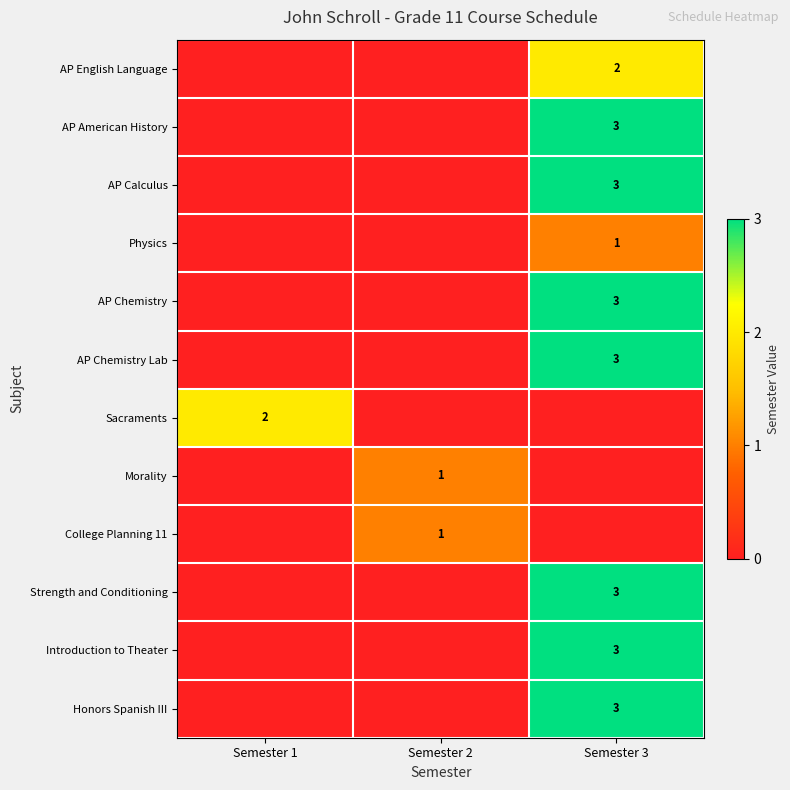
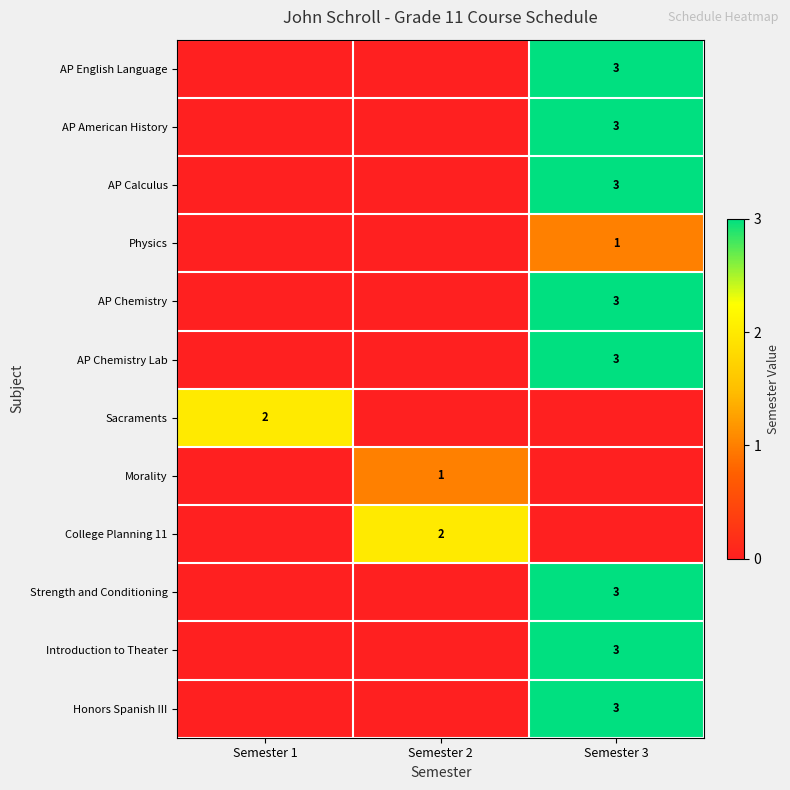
  {
    "AP English Language": {
-     "Semester 3": 2
+     "Semester 3": 3
    },
    "AP American History": {
      "Semester 3": 3
    },
    "AP Calculus": {
      "Semester 3": 3
    },
    "Physics": {
      "Semester 3": 1
    },
    "AP Chemistry": {
      "Semester 3": 3
    },
    "AP Chemistry Lab": {
      "Semester 3": 3
    },
    "Sacraments": {
      "Semester 1": 2
    },
    "Morality": {
      "Semester 2": 1
    },
    "College Planning 11": {
-     "Semester 2": 1
+     "Semester 2": 2
    },
    "Strength and Conditioning": {
      "Semester 3": 3
    },
    "Introduction to Theater": {
      "Semester 3": 3
    },
    "Honors Spanish III": {
      "Semester 3": 3
    }
  }
